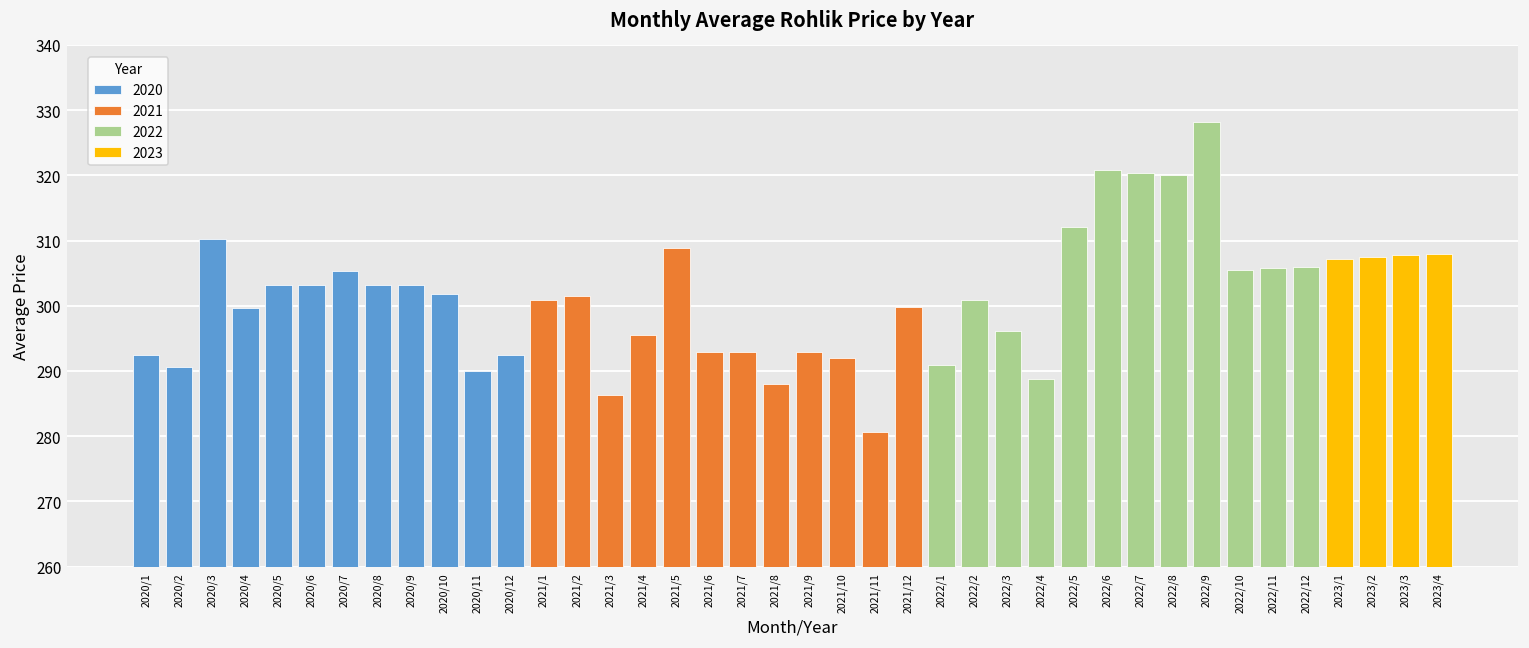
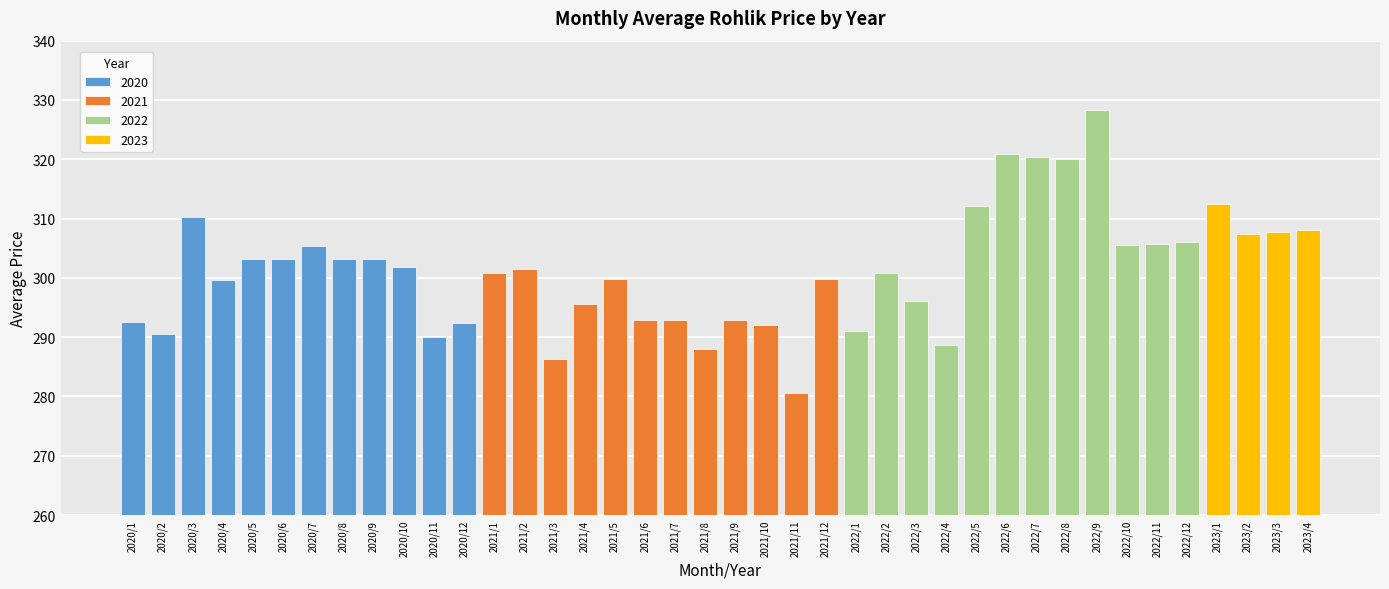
  {
    "2020/1": 292,
    "2020/2": 291,
    "2020/3": 310,
    "2020/4": 300,
    "2020/5": 303,
    "2020/6": 303,
    "2020/7": 305,
    "2020/8": 303,
    "2020/9": 303,
    "2020/10": 302,
    "2020/11": 290,
    "2020/12": 292,
    "2021/1": 301,
    "2021/2": 301,
    "2021/3": 286,
    "2021/4": 296,
-   "2021/5": 309,
+   "2021/5": 300,
    "2021/6": 293,
    "2021/7": 293,
    "2021/8": 288,
    "2021/9": 293,
    "2021/10": 292,
    "2021/11": 281,
    "2021/12": 300,
    "2022/1": 291,
    "2022/2": 301,
    "2022/3": 296,
    "2022/4": 289,
    "2022/5": 312,
    "2022/6": 321,
    "2022/7": 320,
    "2022/8": 320,
    "2022/9": 328,
    "2022/10": 305,
    "2022/11": 306,
    "2022/12": 306,
-   "2023/1": 307,
+   "2023/1": 313,
    "2023/2": 307,
    "2023/3": 308,
    "2023/4": 308
  }
